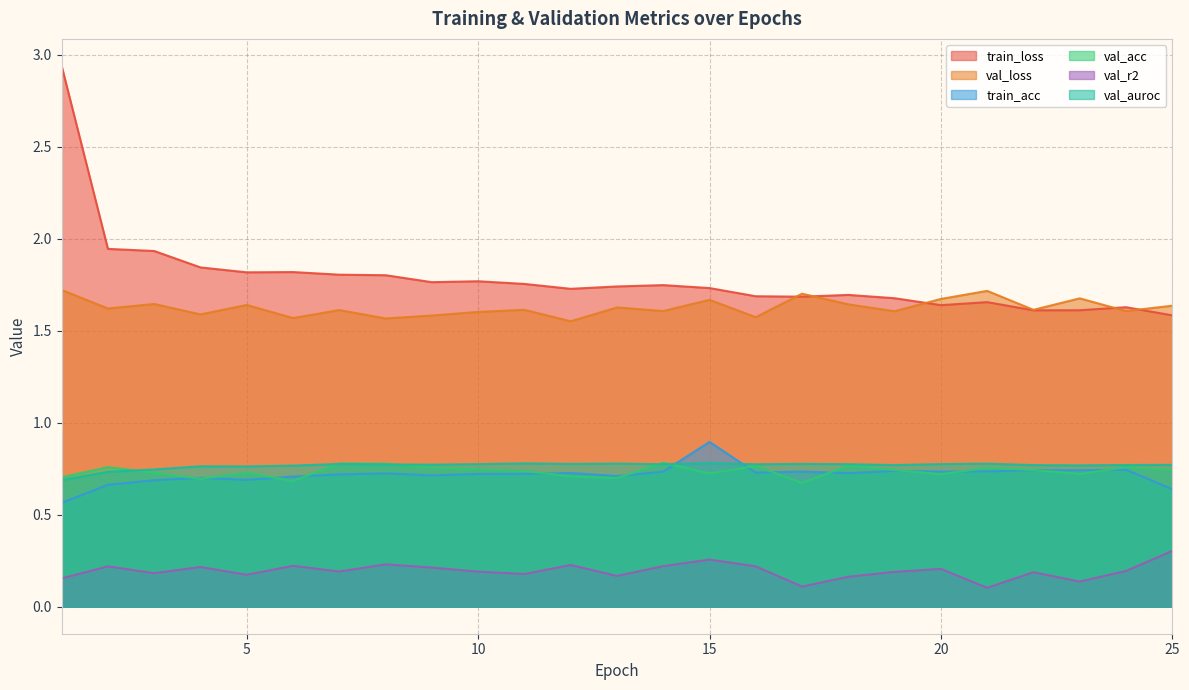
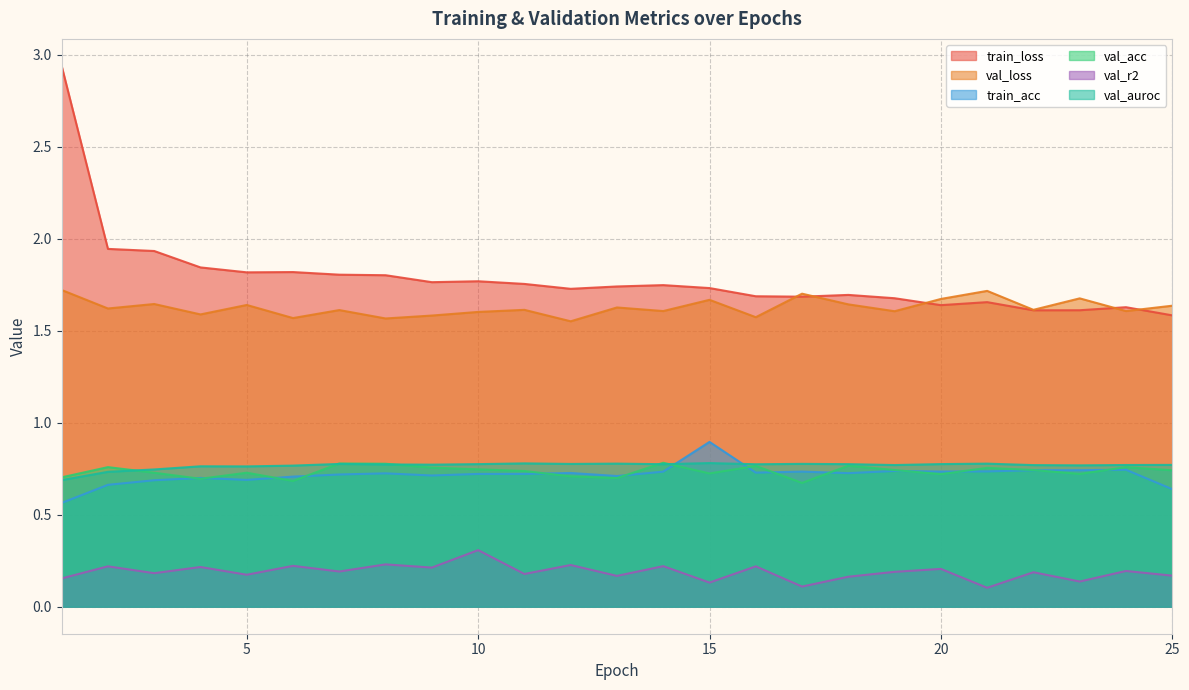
  {
    "train_acc": {
      "5": 0.69,
      "10": 0.72,
      "15": 0.90,
      "20": 0.73,
      "25": 0.64
    },
    "val_r2": {
      "5": 0.17,
-     "10": 0.19,
-     "15": 0.26,
+     "10": 0.31,
+     "15": 0.13,
      "20": 0.21,
-     "25": 0.30
+     "25": 0.17
    }
  }
